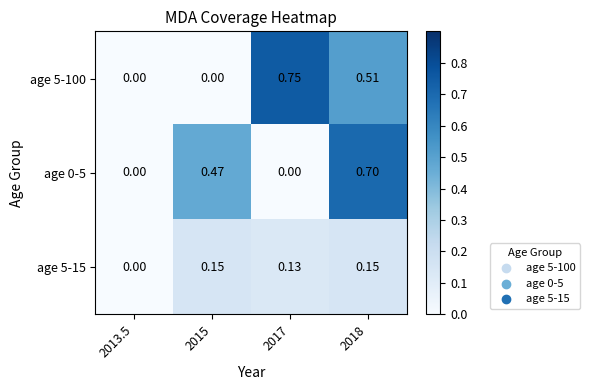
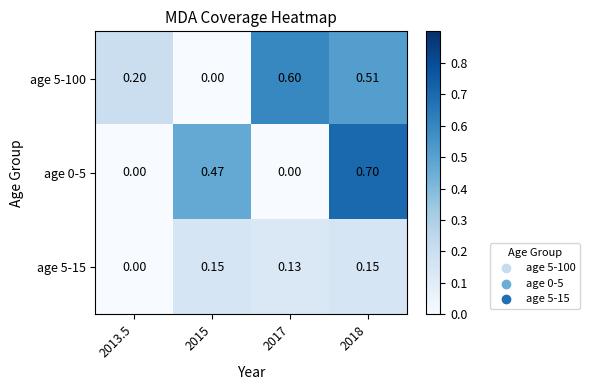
  {
    "age 5-100": {
-     "2013.5": 0.00,
+     "2013.5": 0.20,
      "2015": 0.00,
-     "2017": 0.75,
+     "2017": 0.60,
      "2018": 0.51
    },
    "age 0-5": {
      "2013.5": 0.00,
      "2015": 0.47,
      "2017": 0.00,
      "2018": 0.70
    },
    "age 5-15": {
      "2013.5": 0.00,
      "2015": 0.15,
      "2017": 0.13,
      "2018": 0.15
    }
  }
